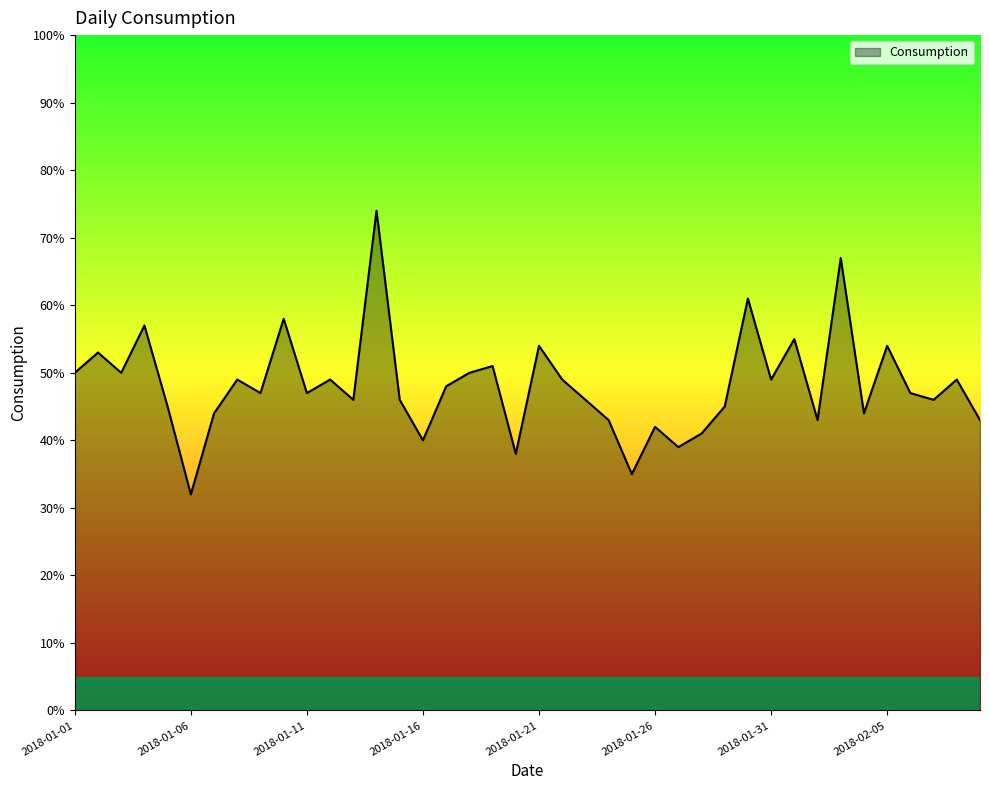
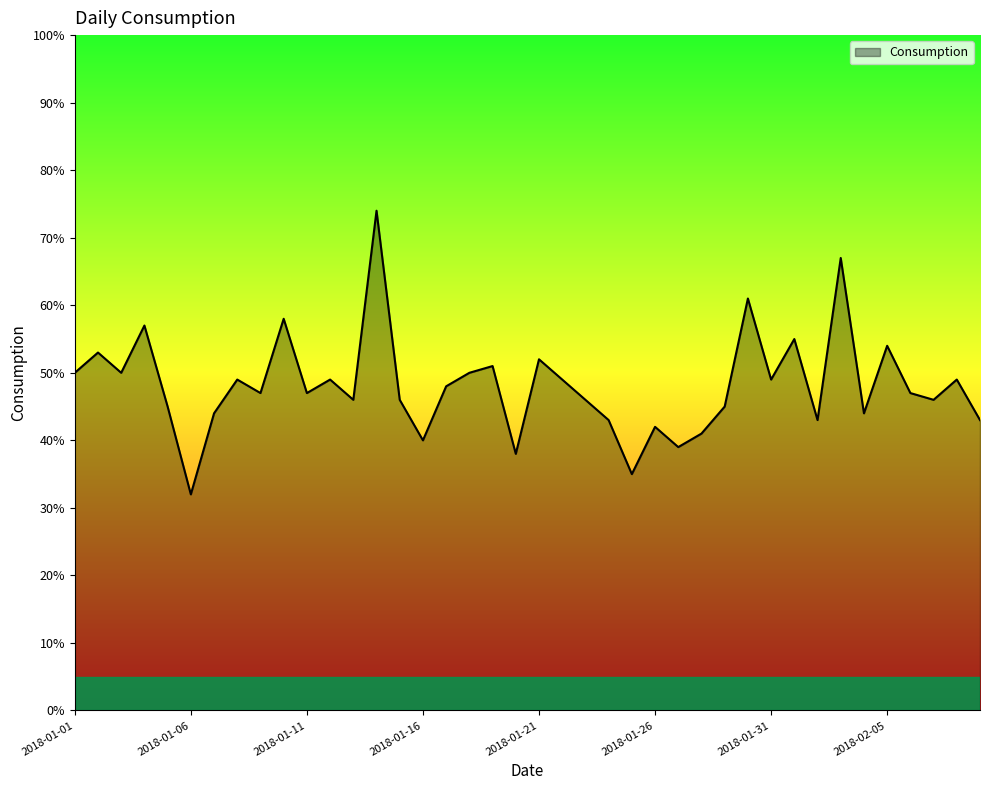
  {
    "2018-01-01": "50%",
    "2018-01-06": "32%",
    "2018-01-11": "47%",
    "2018-01-16": "40%",
-   "2018-01-21": "54%",
+   "2018-01-21": "52%",
    "2018-01-26": "42%",
    "2018-01-31": "49%",
    "2018-02-05": "54%"
  }
